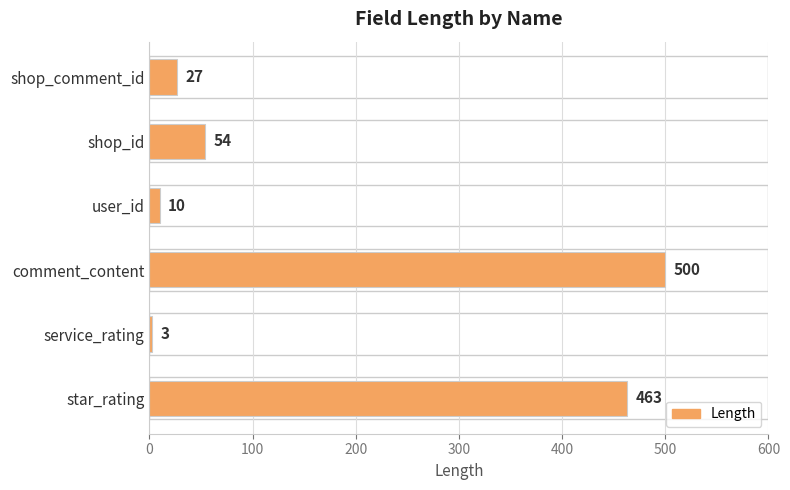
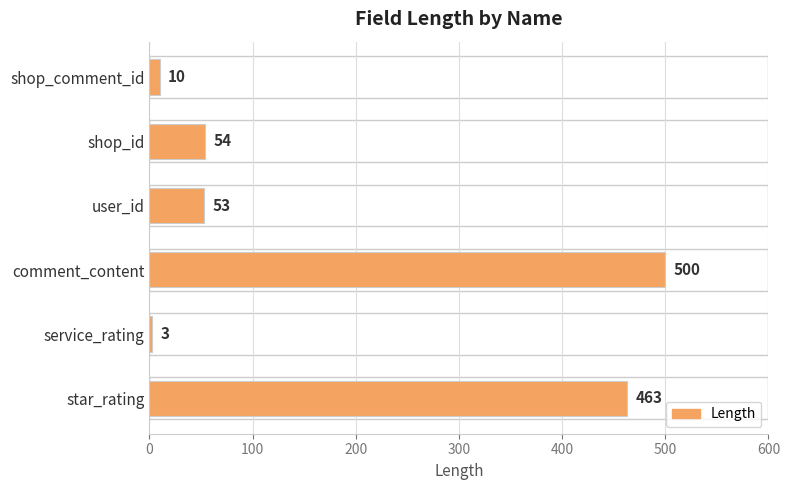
  {
-   "shop_comment_id": 27,
+   "shop_comment_id": 10,
    "shop_id": 54,
-   "user_id": 10,
+   "user_id": 53,
    "comment_content": 500,
    "service_rating": 3,
    "star_rating": 463
  }
